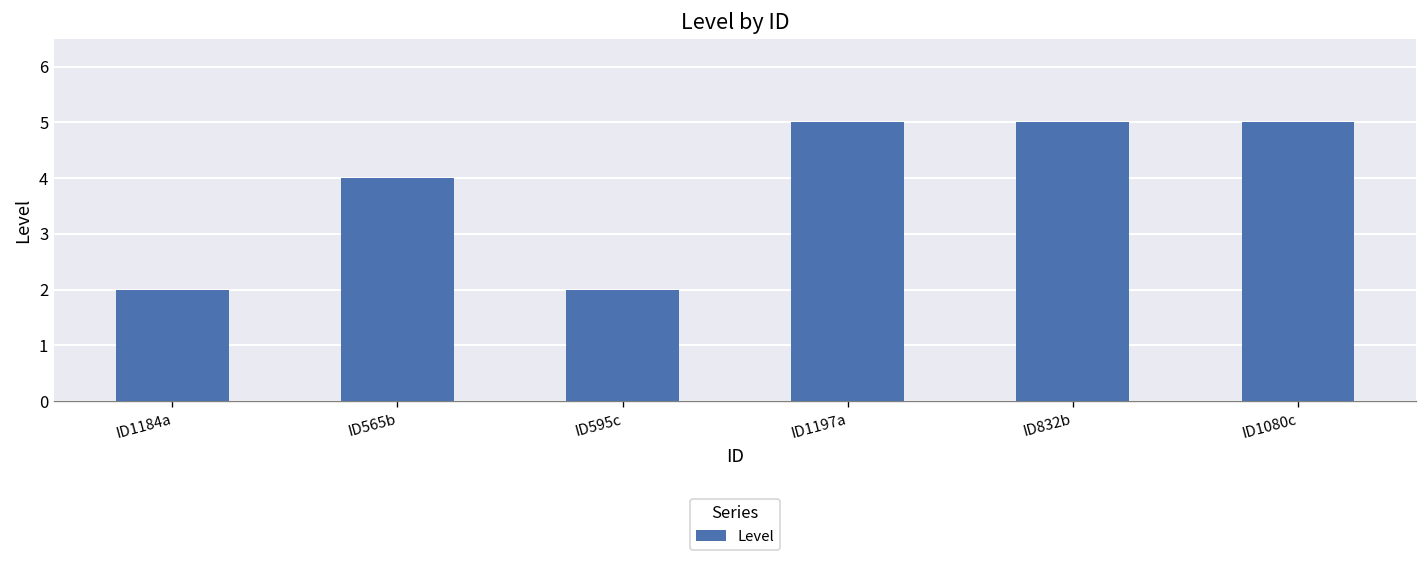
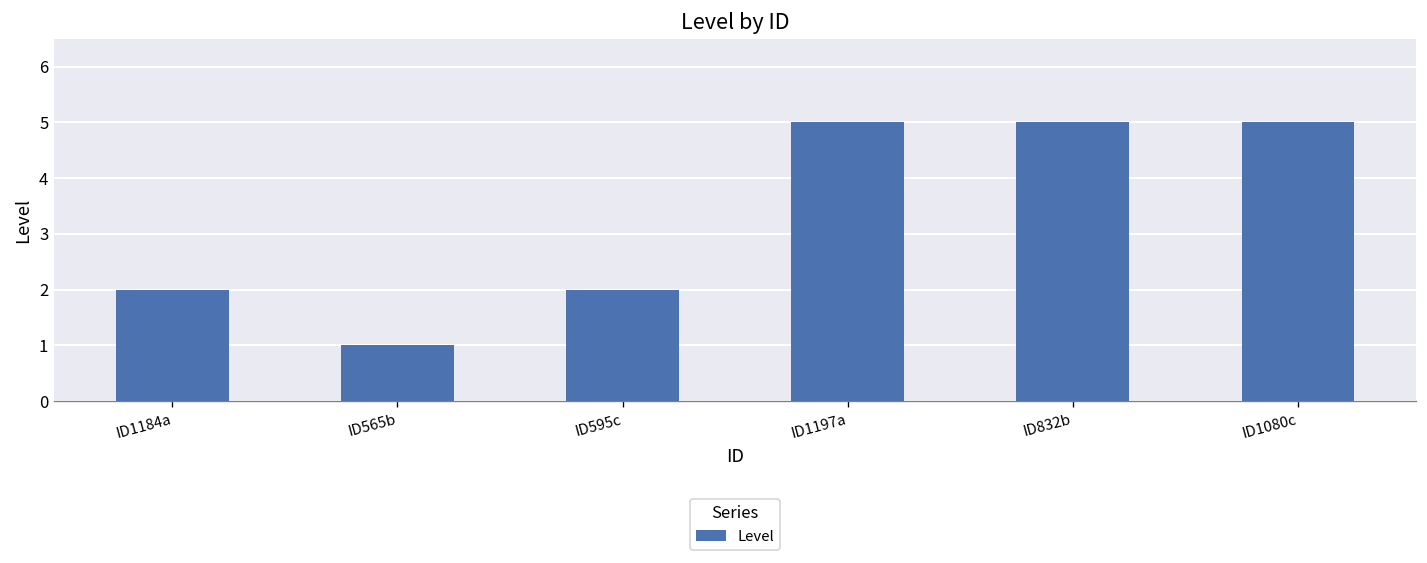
  {
    "ID1184a": 2,
-   "ID565b": 4,
+   "ID565b": 1,
    "ID595c": 2,
    "ID1197a": 5,
    "ID832b": 5,
    "ID1080c": 5
  }
